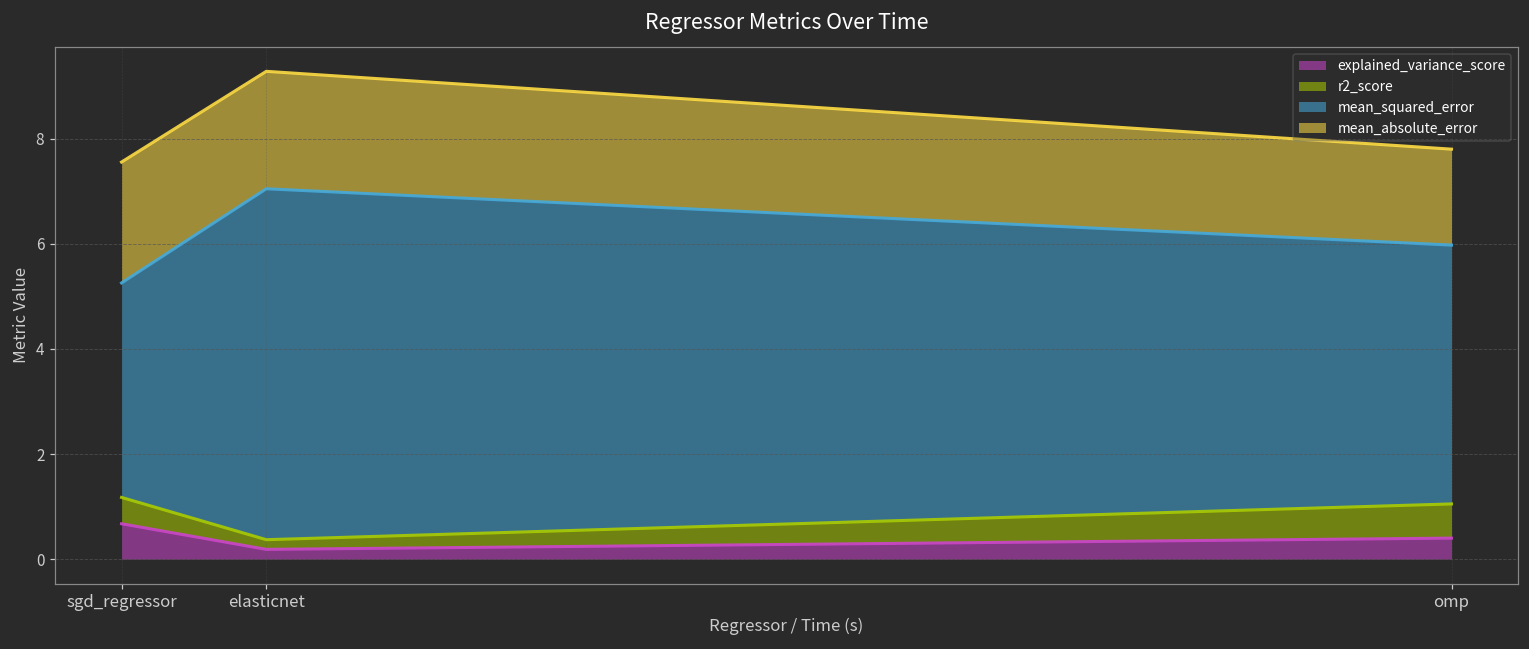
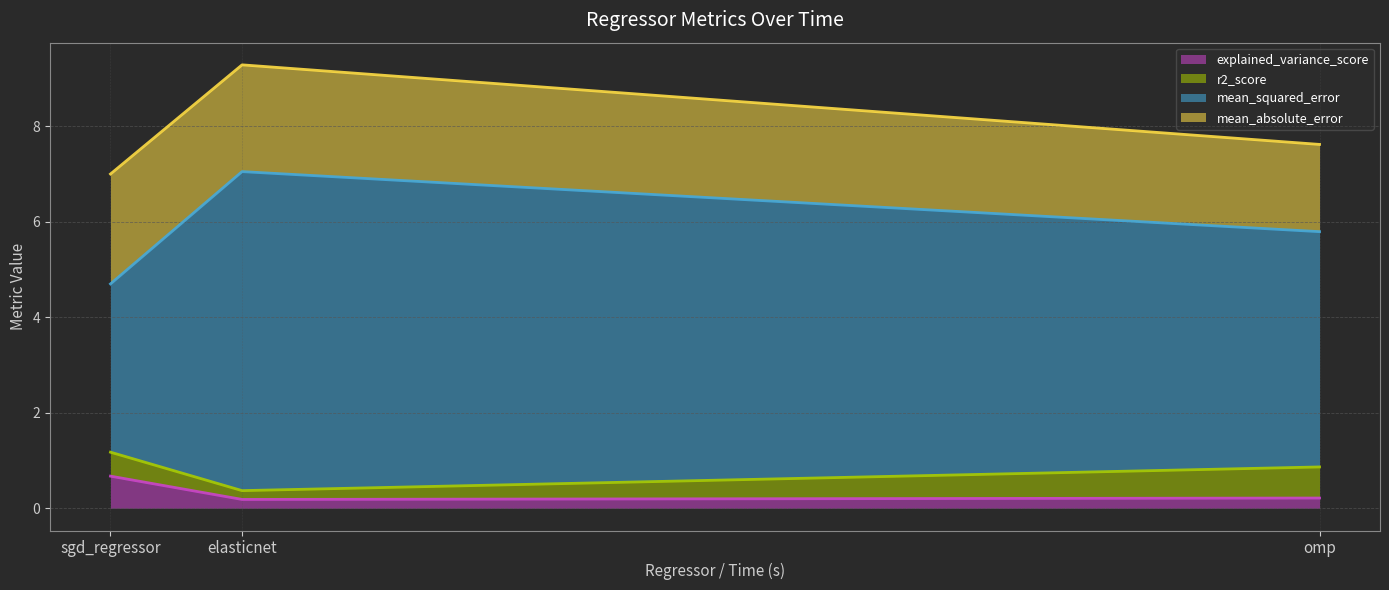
  {
    "explained_variance_score": {
      "sgd_regressor": 0.7,
      "elasticnet": 0.2,
-     "omp": 0.4
+     "omp": 0.2
    },
    "r2_score": {
      "sgd_regressor": 0.5,
      "elasticnet": 0.2,
      "omp": 0.7
    },
    "mean_squared_error": {
-     "sgd_regressor": 4.1,
+     "sgd_regressor": 3.5,
      "elasticnet": 6.7,
      "omp": 4.9
    },
    "mean_absolute_error": {
      "sgd_regressor": 2.3,
      "elasticnet": 2.2,
      "omp": 1.8
    }
  }
